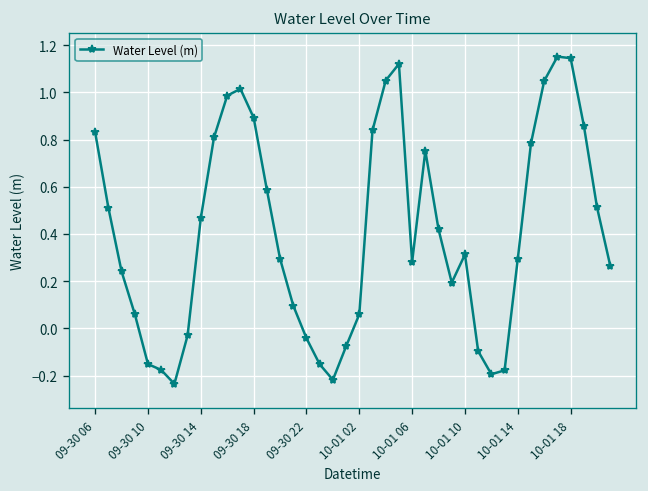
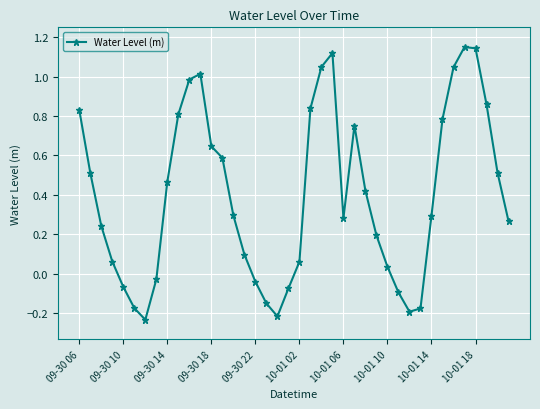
  {
    "09-30 06": 0.83,
-   "09-30 10": -0.15,
+   "09-30 10": -0.07,
    "09-30 14": 0.47,
-   "09-30 18": 0.89,
+   "09-30 18": 0.65,
    "09-30 22": -0.04,
    "10-01 02": 0.06,
    "10-01 06": 0.28,
-   "10-01 10": 0.31,
+   "10-01 10": 0.03,
    "10-01 14": 0.29,
    "10-01 18": 1.14
  }
